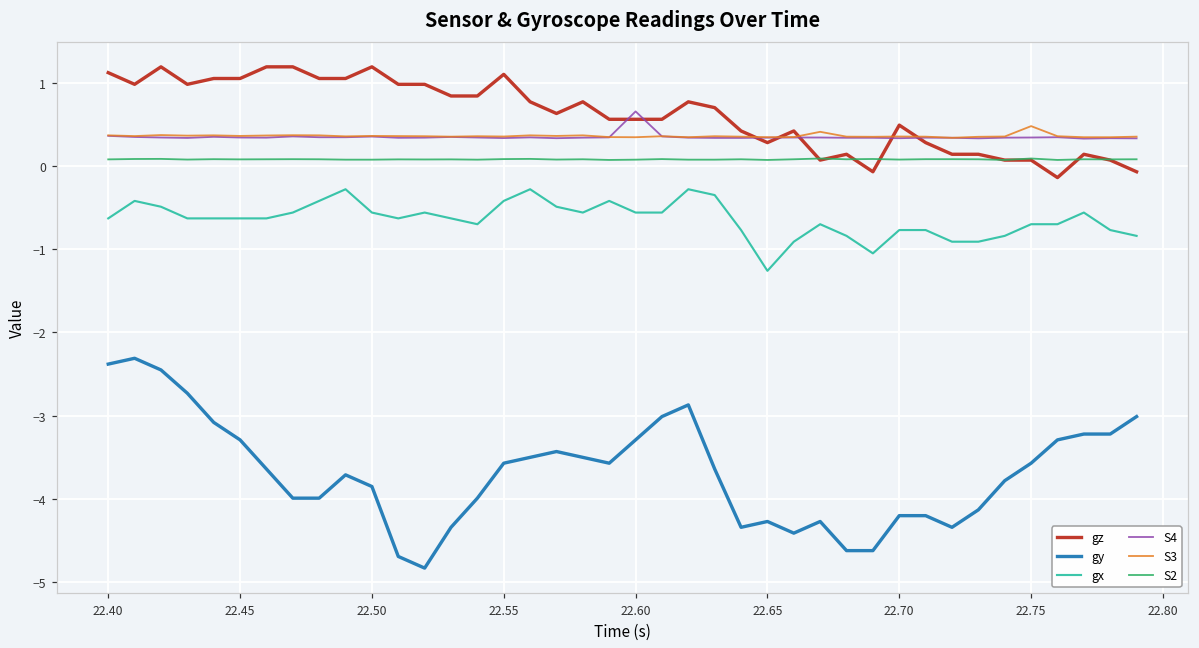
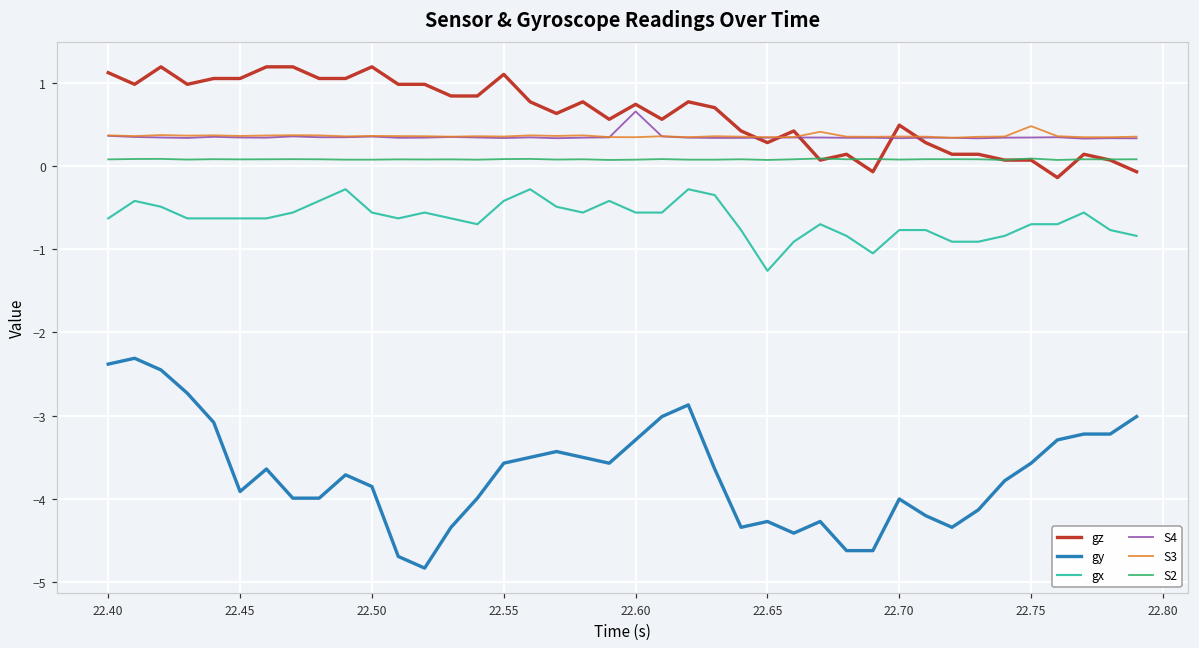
  {
    "gz": {
      "22.40": 1.1,
      "22.45": 1.1,
      "22.50": 1.2,
      "22.55": 1.1,
-     "22.60": 0.6,
+     "22.60": 0.7,
      "22.65": 0.3,
      "22.70": 0.5
    },
    "gy": {
      "22.40": -2.4,
-     "22.45": -3.3,
+     "22.45": -3.9,
      "22.50": -3.9,
      "22.55": -3.6,
      "22.60": -3.3,
      "22.65": -4.3,
-     "22.70": -4.2,
+     "22.70": -4.0,
      "22.75": -3.6
    },
    "gx": {
      "22.40": -0.6,
      "22.45": -0.6,
      "22.50": -0.6,
      "22.55": -0.4,
      "22.60": -0.6,
      "22.65": -1.3,
      "22.70": -0.8,
      "22.75": -0.7
    },
    "S4": {
      "22.60": 0.7,
      "22.75": 0.3
    },
    "S3": {
      "22.60": 0.3,
      "22.75": 0.5
    },
    "S2": {
      "22.40": 0.1,
      "22.45": 0.1,
      "22.50": 0.1,
      "22.55": 0.1,
      "22.60": 0.1,
      "22.65": 0.1,
      "22.70": 0.1
    }
  }
